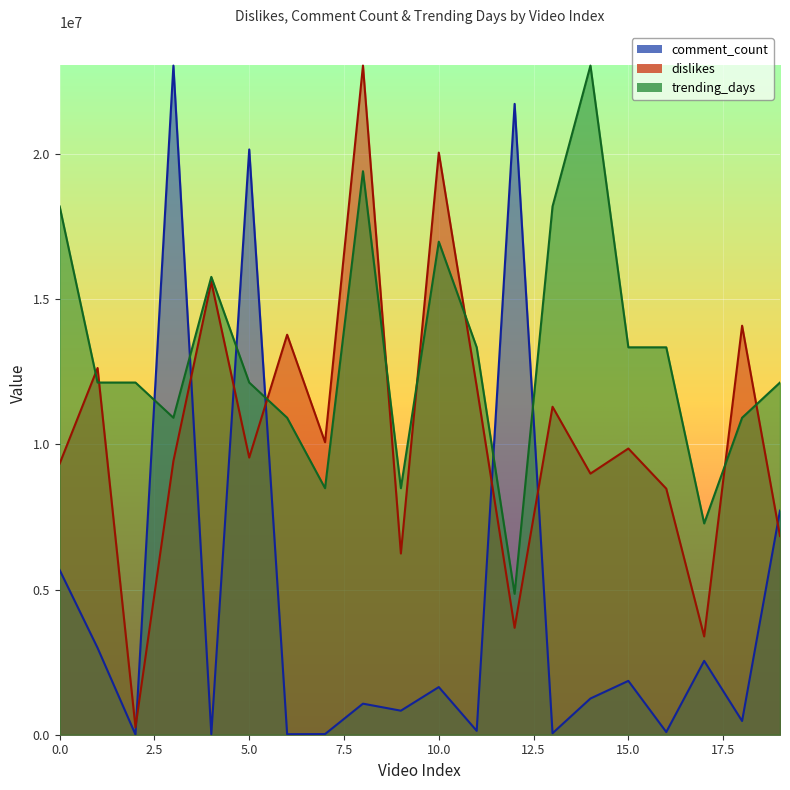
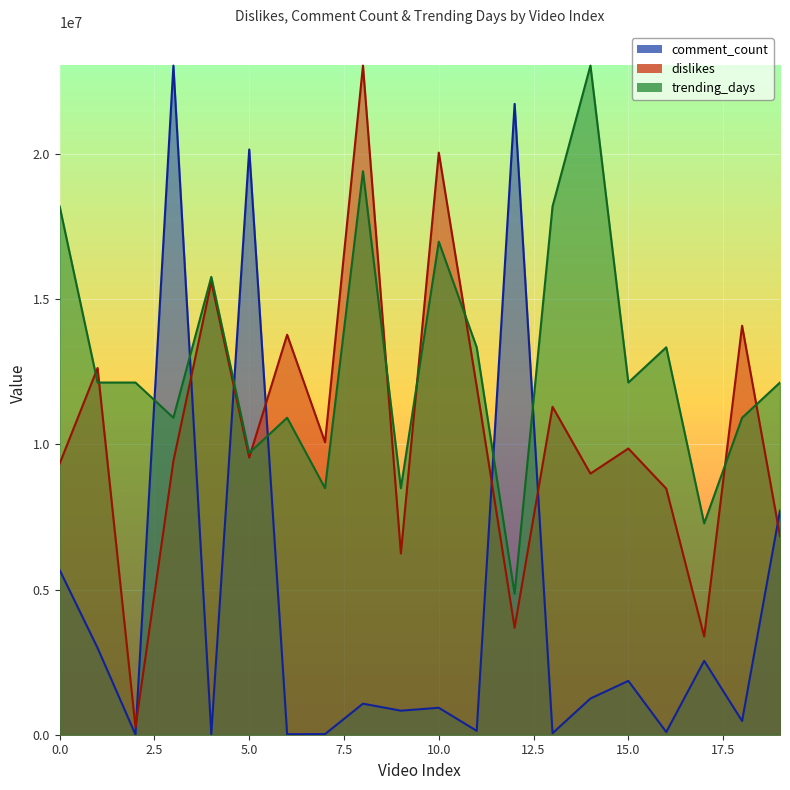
  {
    "comment_count": {
      "0.0": 5700000,
      "5.0": 20200000,
-     "10.0": 1600000,
+     "10.0": 900000,
      "15.0": 1900000
    },
    "dislikes": {
      "0.0": 9300000,
      "5.0": 9500000,
      "10.0": 20000000,
      "15.0": 9900000
    },
    "trending_days": {
      "0.0": 18200000,
-     "5.0": 12100000,
+     "5.0": 9700000,
      "10.0": 17000000,
-     "15.0": 13300000
+     "15.0": 12100000
    }
  }
